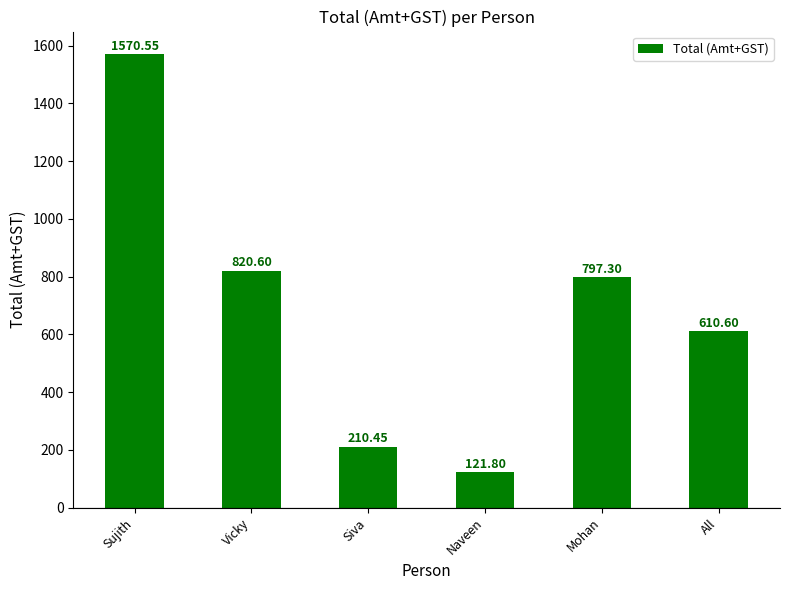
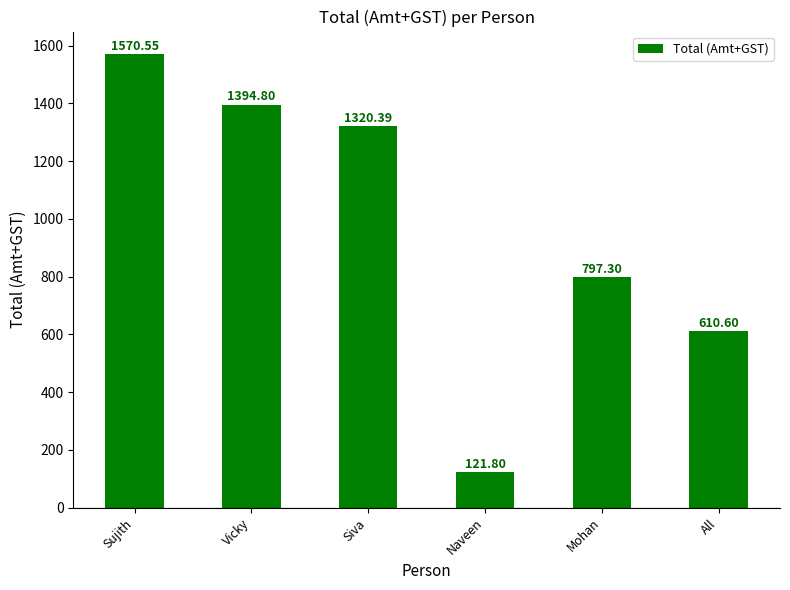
  {
    "Sujith": 1570.55,
-   "Vicky": 820.60,
-   "Siva": 210.45,
+   "Vicky": 1394.80,
+   "Siva": 1320.39,
    "Naveen": 121.80,
    "Mohan": 797.30,
    "All": 610.60
  }
